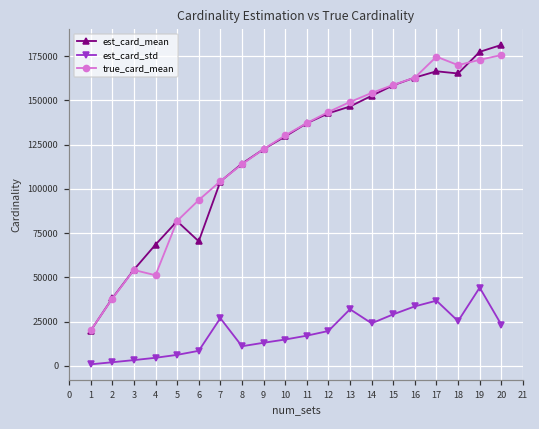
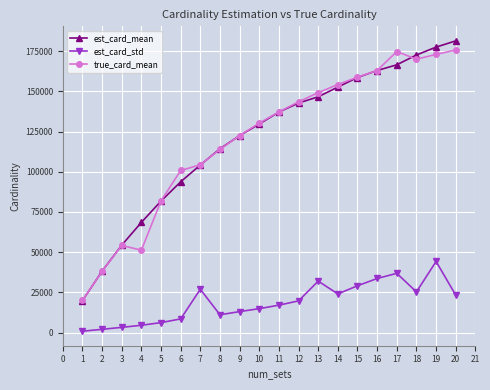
  {
    "est_card_mean": {
      "4": 69000,
-     "6": 70000,
+     "6": 94000,
      "13": 147000,
      "14": 153000,
      "17": 166000,
-     "18": 165000,
+     "18": 173000,
      "19": 177000,
      "20": 181000
    },
    "est_card_std": {
      "1": 1000,
      "2": 2000,
      "3": 3000,
      "4": 5000,
      "5": 6000,
      "6": 8000,
      "7": 27000,
      "8": 11000,
      "9": 13000,
      "10": 15000,
      "11": 17000,
      "12": 20000,
      "13": 32000,
      "14": 24000,
      "15": 29000,
      "16": 34000,
      "17": 37000,
      "18": 25000,
      "19": 44000,
      "20": 23000
    },
    "true_card_mean": {
      "4": 51000,
-     "6": 94000,
+     "6": 101000,
      "13": 149000,
      "14": 154000,
      "17": 175000,
      "18": 170000,
      "19": 173000,
      "20": 176000
    }
  }
